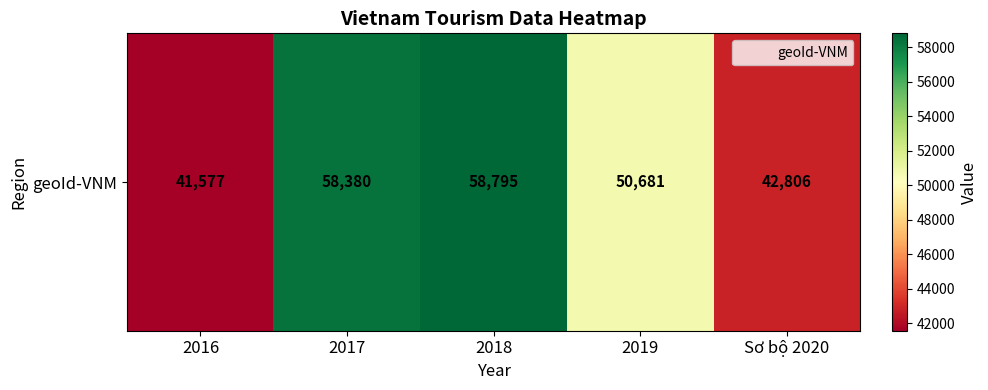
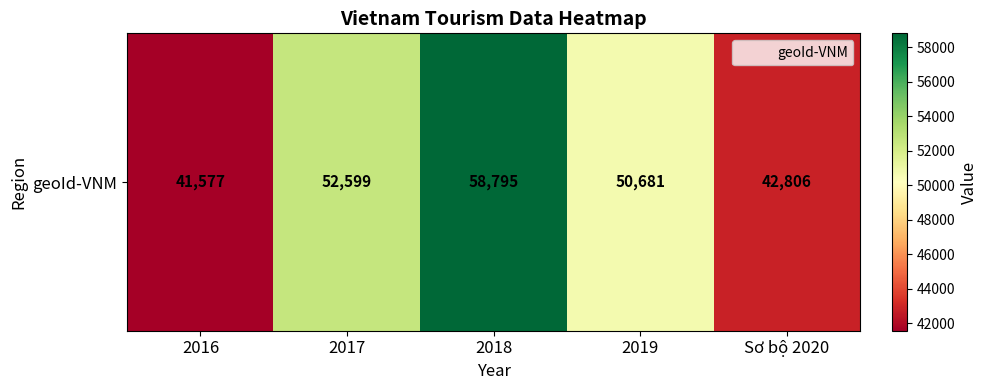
  {
    "geoId-VNM": {
      "2016": "41,577",
-     "2017": "58,380",
+     "2017": "52,599",
      "2018": "58,795",
      "2019": "50,681",
      "Sơ bộ 2020": "42,806"
    }
  }
